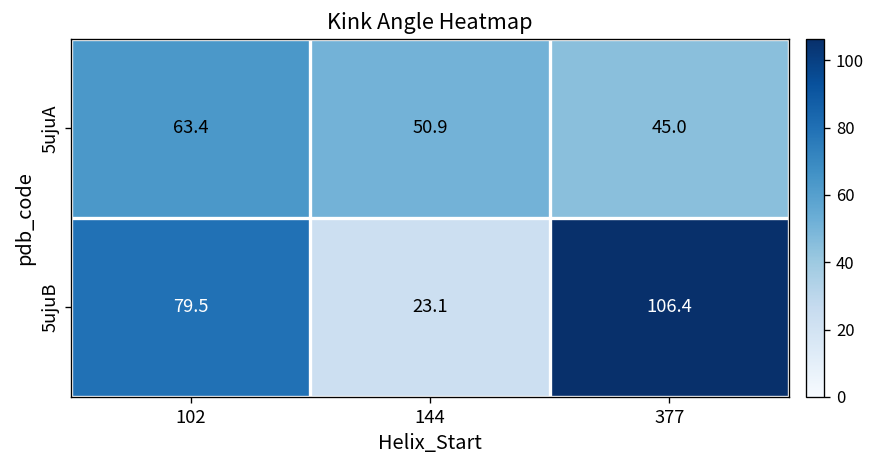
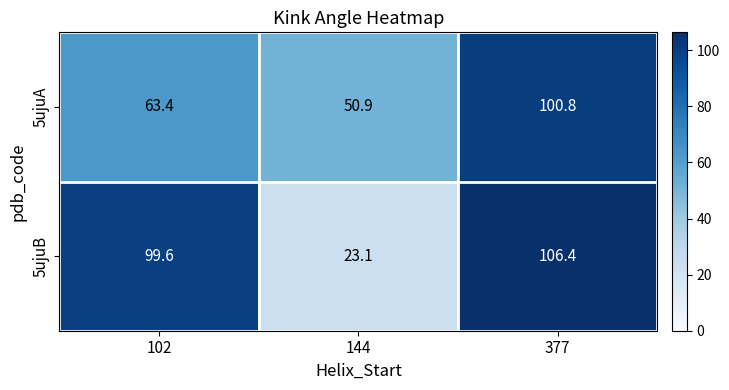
  {
    "5ujuA": {
      "102": 63.4,
      "144": 50.9,
-     "377": 45.0
+     "377": 100.8
    },
    "5ujuB": {
-     "102": 79.5,
+     "102": 99.6,
      "144": 23.1,
      "377": 106.4
    }
  }
